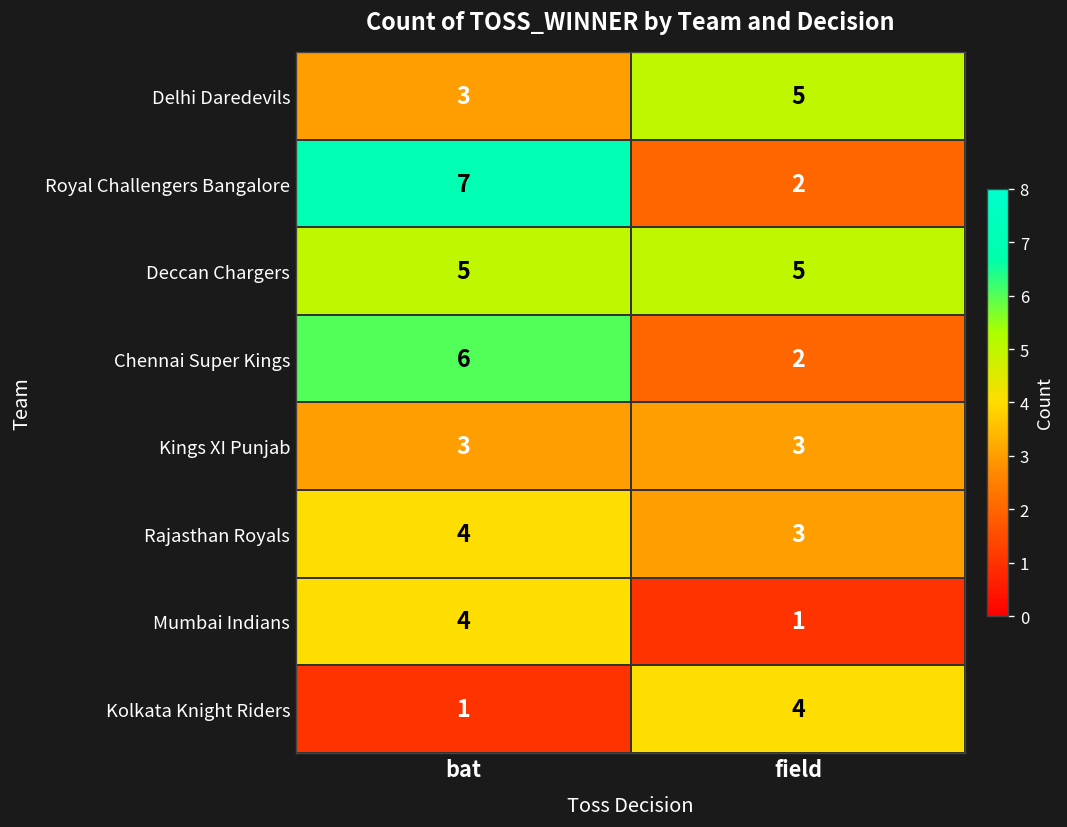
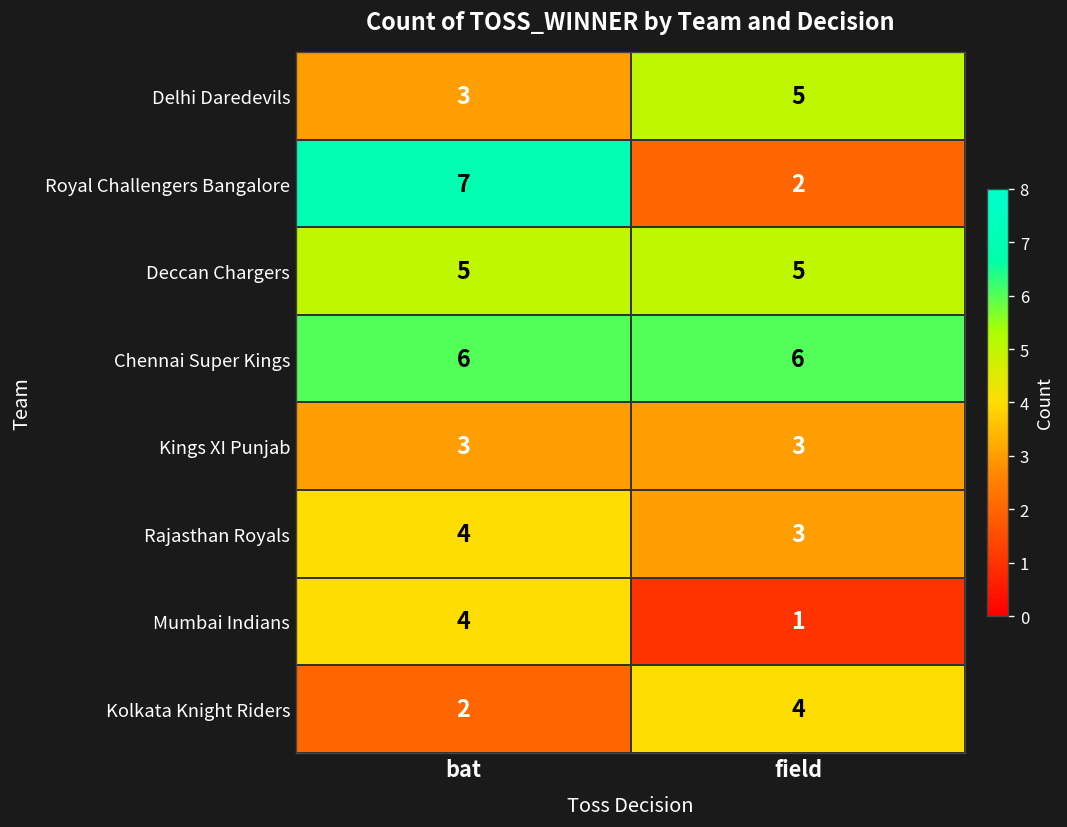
  {
    "Delhi Daredevils": {
      "bat": 3,
      "field": 5
    },
    "Royal Challengers Bangalore": {
      "bat": 7,
      "field": 2
    },
    "Deccan Chargers": {
      "bat": 5,
      "field": 5
    },
    "Chennai Super Kings": {
      "bat": 6,
-     "field": 2
+     "field": 6
    },
    "Kings XI Punjab": {
      "bat": 3,
      "field": 3
    },
    "Rajasthan Royals": {
      "bat": 4,
      "field": 3
    },
    "Mumbai Indians": {
      "bat": 4,
      "field": 1
    },
    "Kolkata Knight Riders": {
-     "bat": 1,
+     "bat": 2,
      "field": 4
    }
  }
